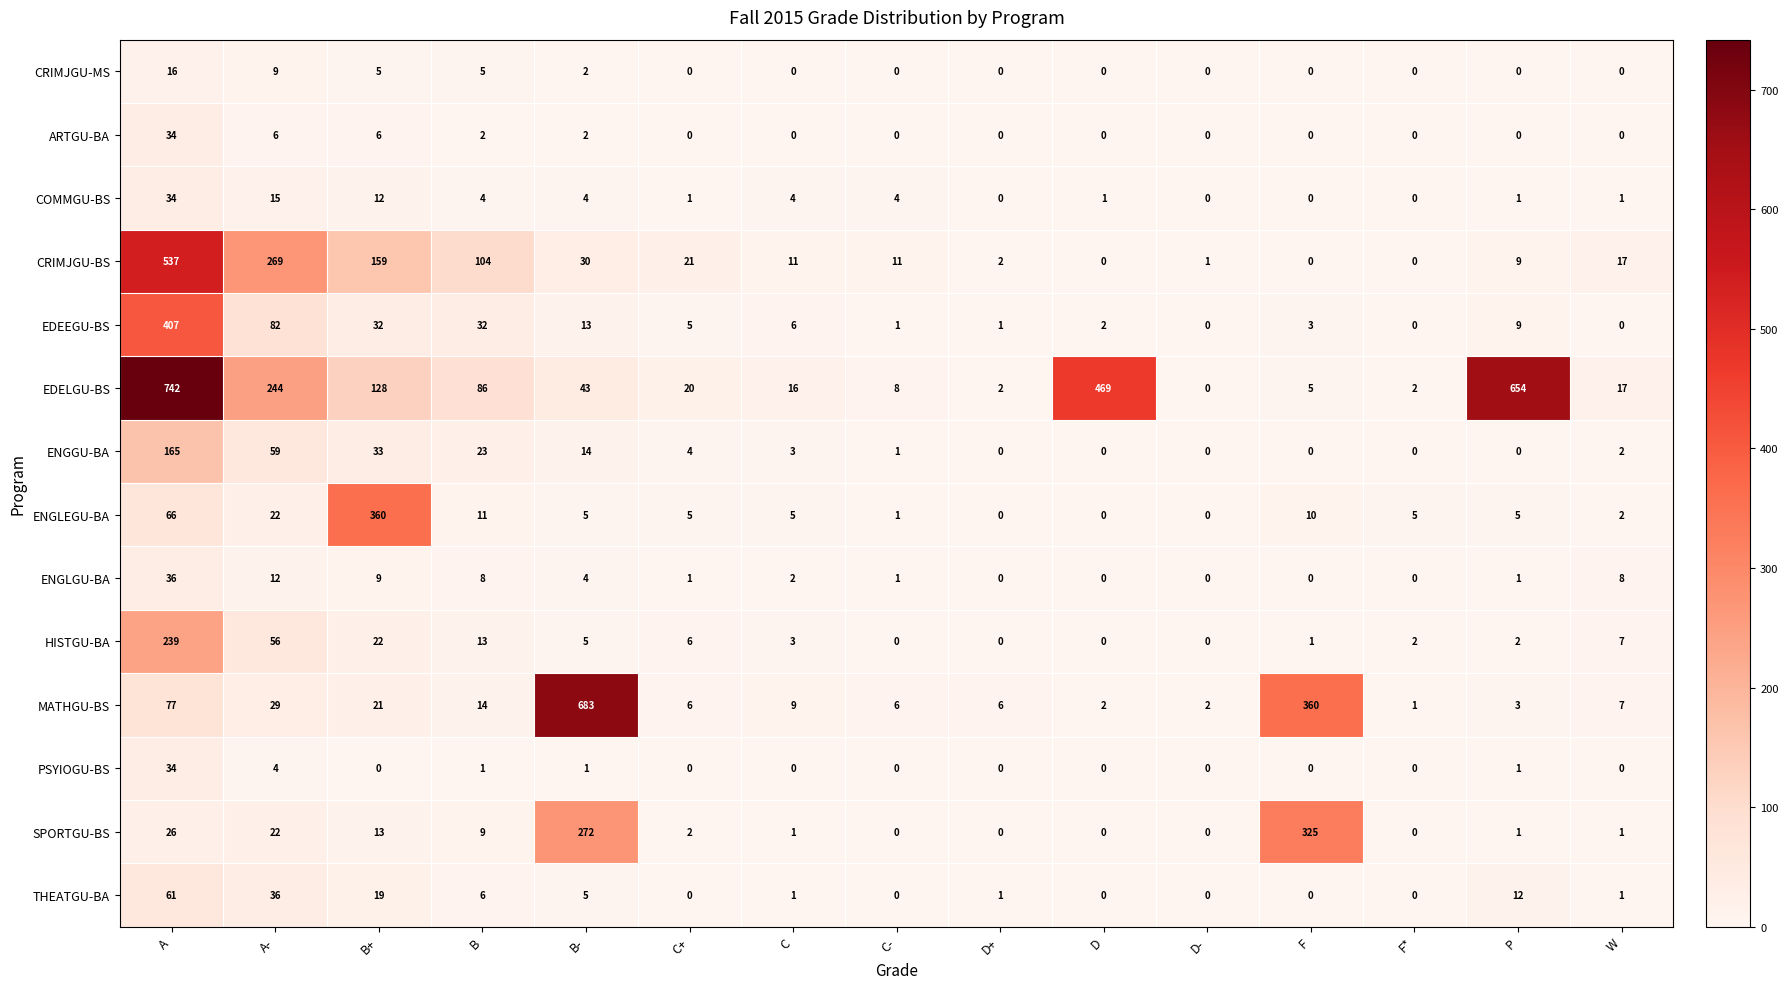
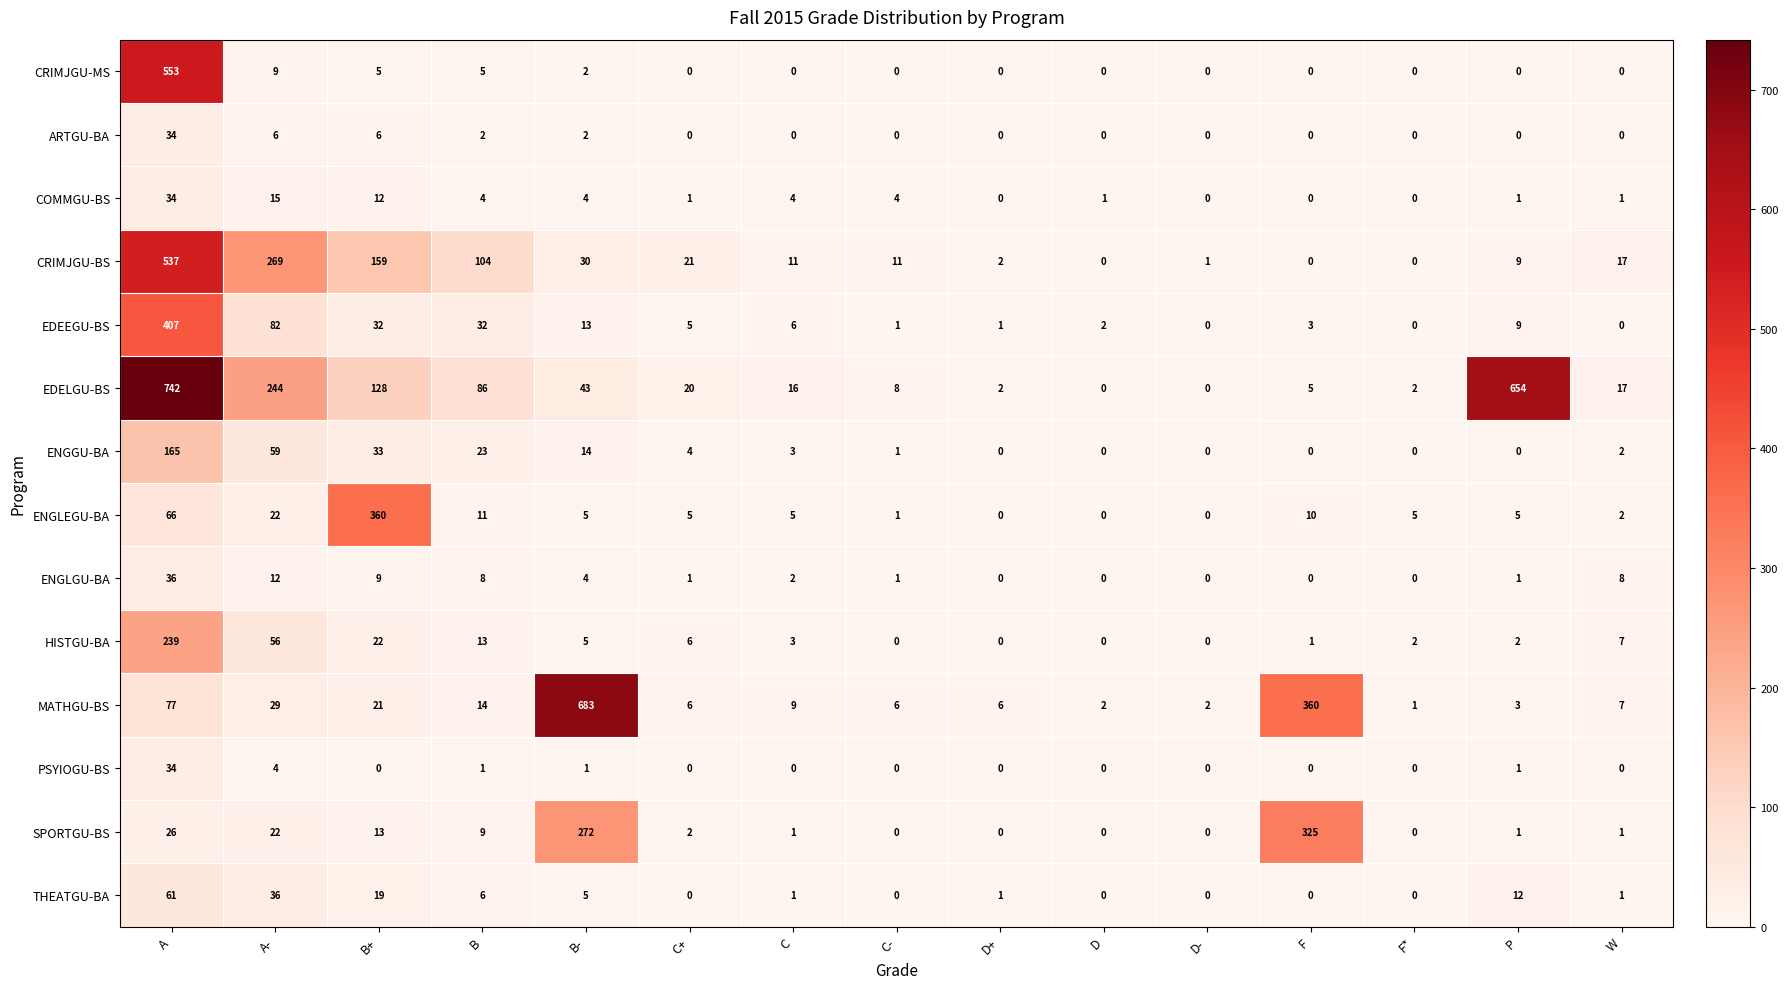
  {
    "CRIMJGU-MS": {
-     "A": 16,
+     "A": 553,
      "A-": 9,
      "B+": 5,
      "B": 5,
      "B-": 2,
      "C+": 0,
      "C": 0,
      "C-": 0,
      "D+": 0,
      "D": 0,
      "D-": 0,
      "F": 0,
      "F*": 0,
      "P": 0,
      "W": 0
    },
    "EDELGU-BS": {
      "A": 742,
      "A-": 244,
      "B+": 128,
      "B": 86,
      "B-": 43,
      "C+": 20,
      "C": 16,
      "C-": 8,
      "D+": 2,
-     "D": 469,
+     "D": 0,
      "D-": 0,
      "F": 5,
      "F*": 2,
      "P": 654,
      "W": 17
    }
  }
